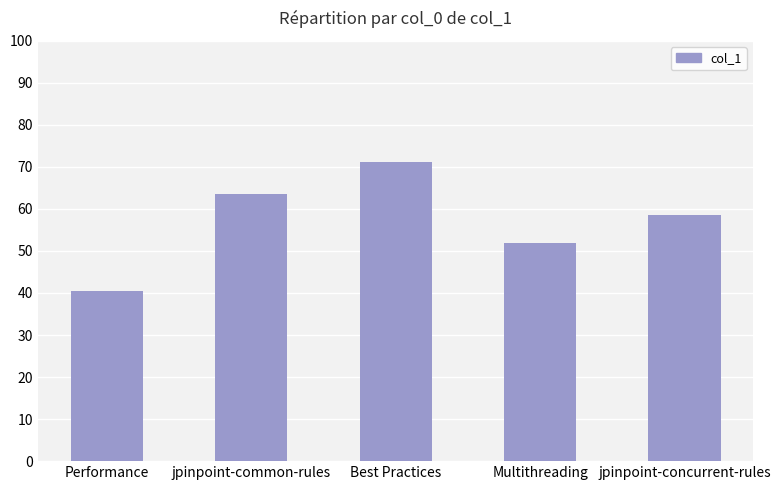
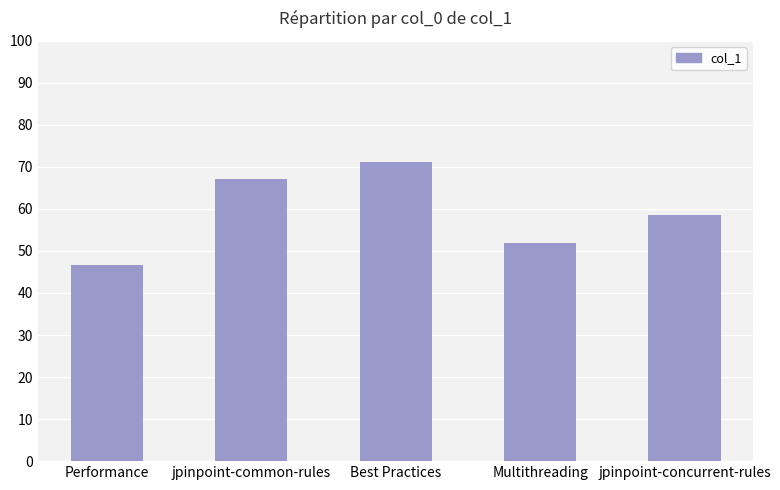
  {
-   "Performance": 41,
-   "jpinpoint-common-rules": 63,
+   "Performance": 47,
+   "jpinpoint-common-rules": 67,
    "Best Practices": 71,
    "Multithreading": 52,
    "jpinpoint-concurrent-rules": 59
  }
